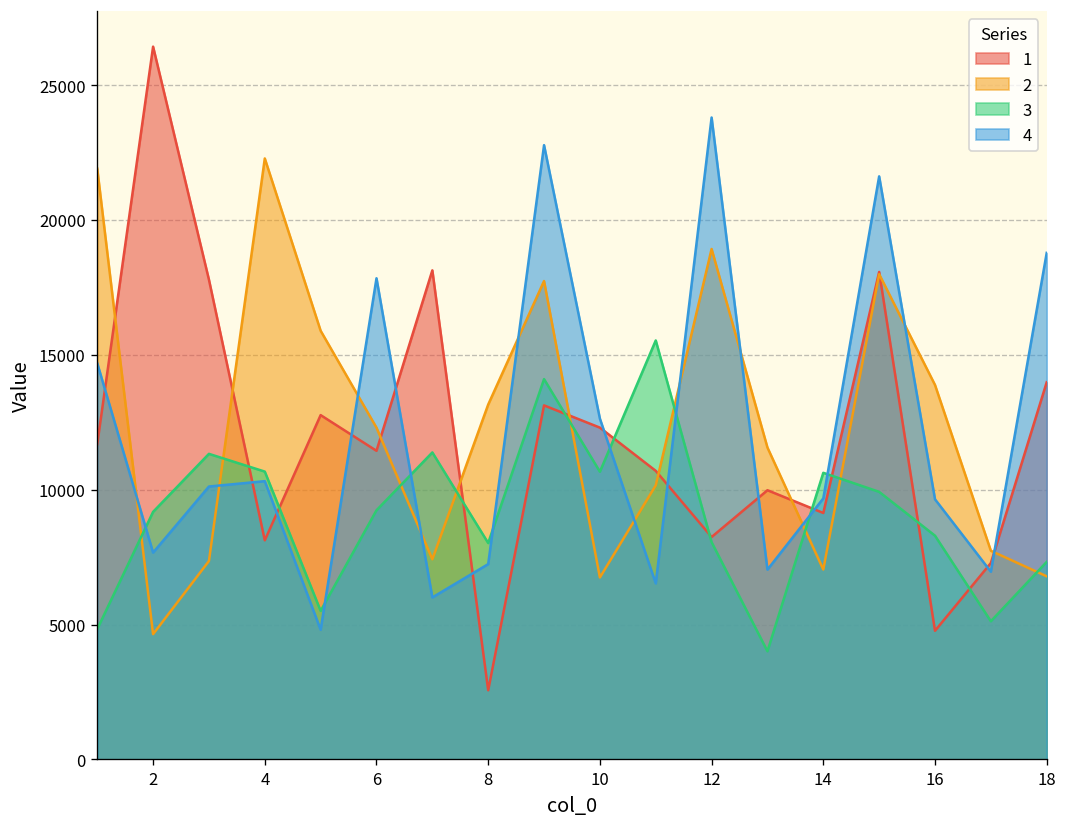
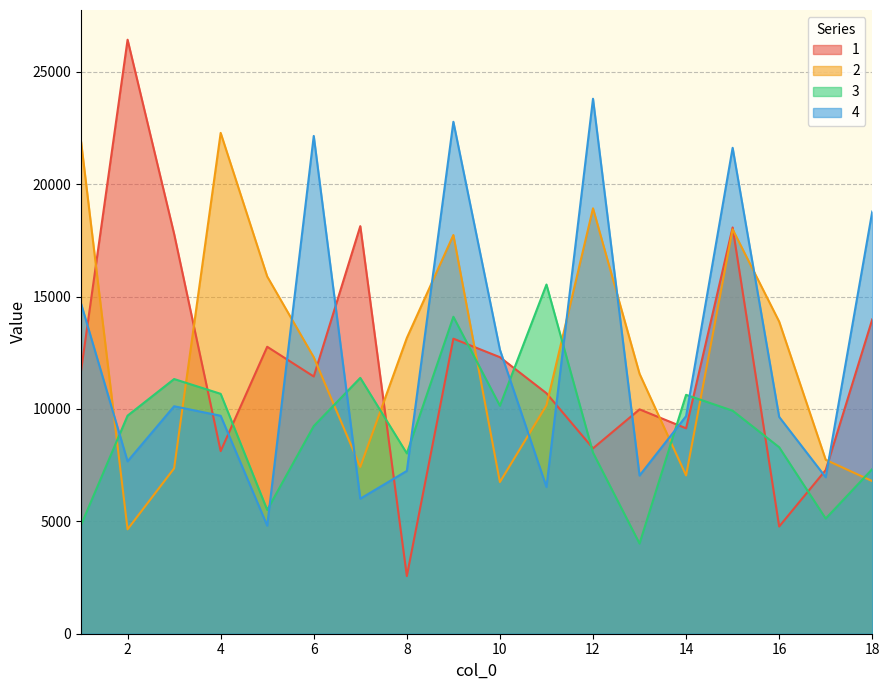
  {
    "1": {
      "2": 26400,
      "4": 8100,
      "6": 11400,
      "8": 2600,
      "10": 12300,
      "12": 8200,
      "14": 9100,
      "16": 4800,
      "18": 14000
    },
    "2": {
      "2": 4600,
      "4": 22300,
      "6": 12300,
      "8": 13200,
      "10": 6700,
      "12": 18900,
      "14": 7000,
      "16": 13900,
      "18": 6800
    },
    "3": {
-     "2": 9200,
+     "2": 9700,
      "4": 10700,
      "6": 9200,
      "8": 8000,
-     "10": 10700,
+     "10": 10100,
      "12": 8100,
      "14": 10600,
      "16": 8300,
      "18": 7300
    },
    "4": {
      "2": 7700,
-     "4": 10300,
-     "6": 17800,
+     "4": 9700,
+     "6": 22100,
      "8": 7200,
      "10": 12600,
      "12": 23800,
      "14": 9700,
      "16": 9600,
      "18": 18800
    }
  }
